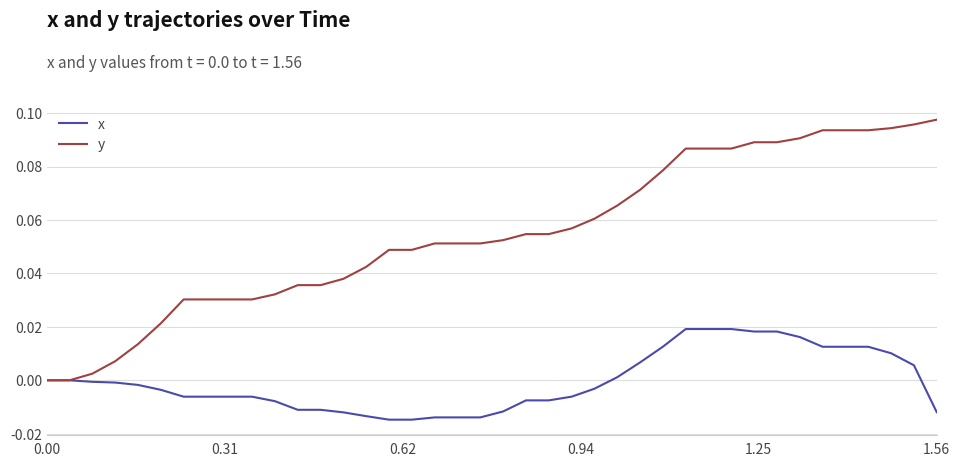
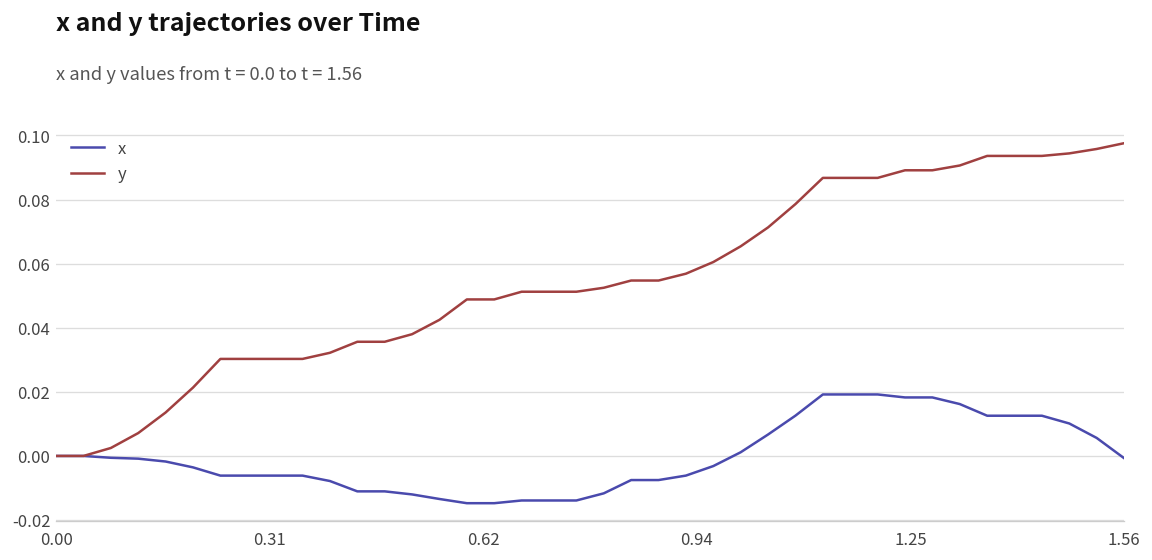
  {
    "x": {
-     "1.56": -0.012
+     "1.56": -0.001
    },
    "y": {
      "1.56": 0.098
    }
  }
